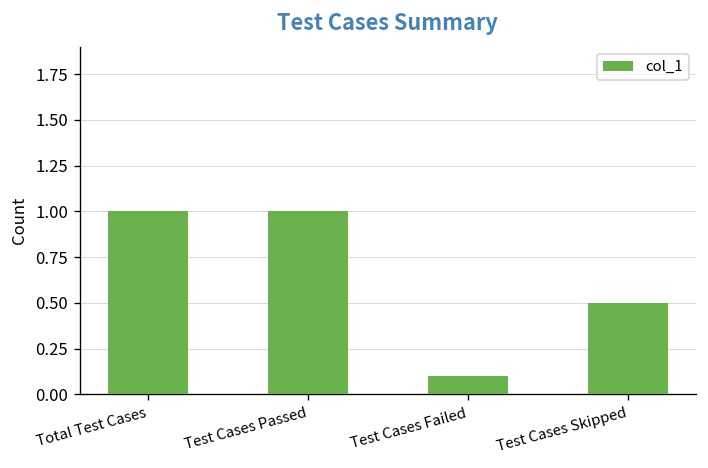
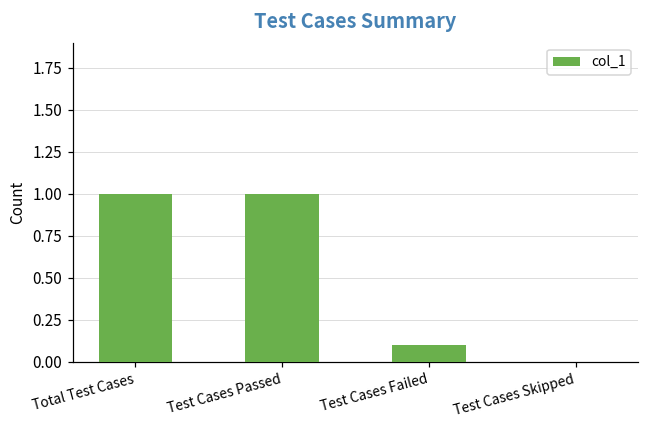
  {
    "Total Test Cases": 1.0,
    "Test Cases Passed": 1.0,
    "Test Cases Failed": 0.1,
-   "Test Cases Skipped": 0.5
+   "Test Cases Skipped": 0.0
  }
